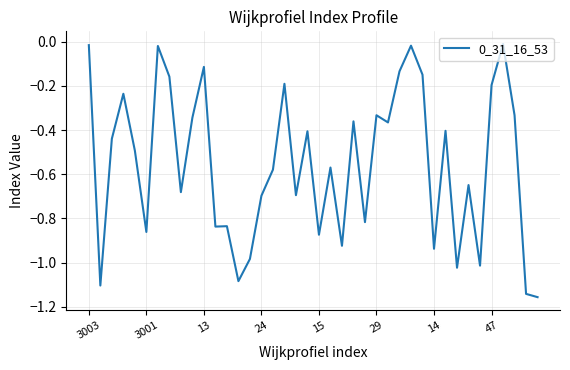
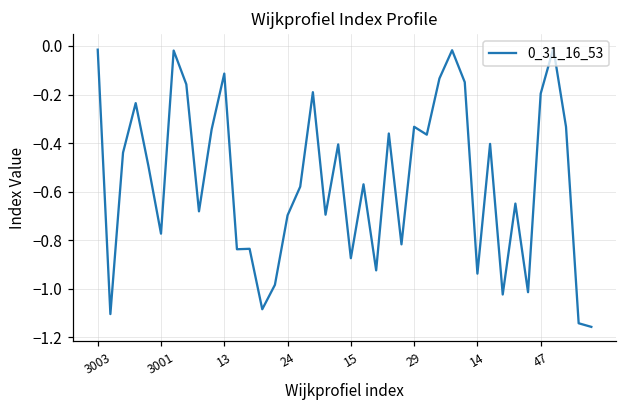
  {
    "3003": -0.02,
-   "3001": -0.86,
+   "3001": -0.77,
    "15": -0.87,
    "47": -0.20
  }
